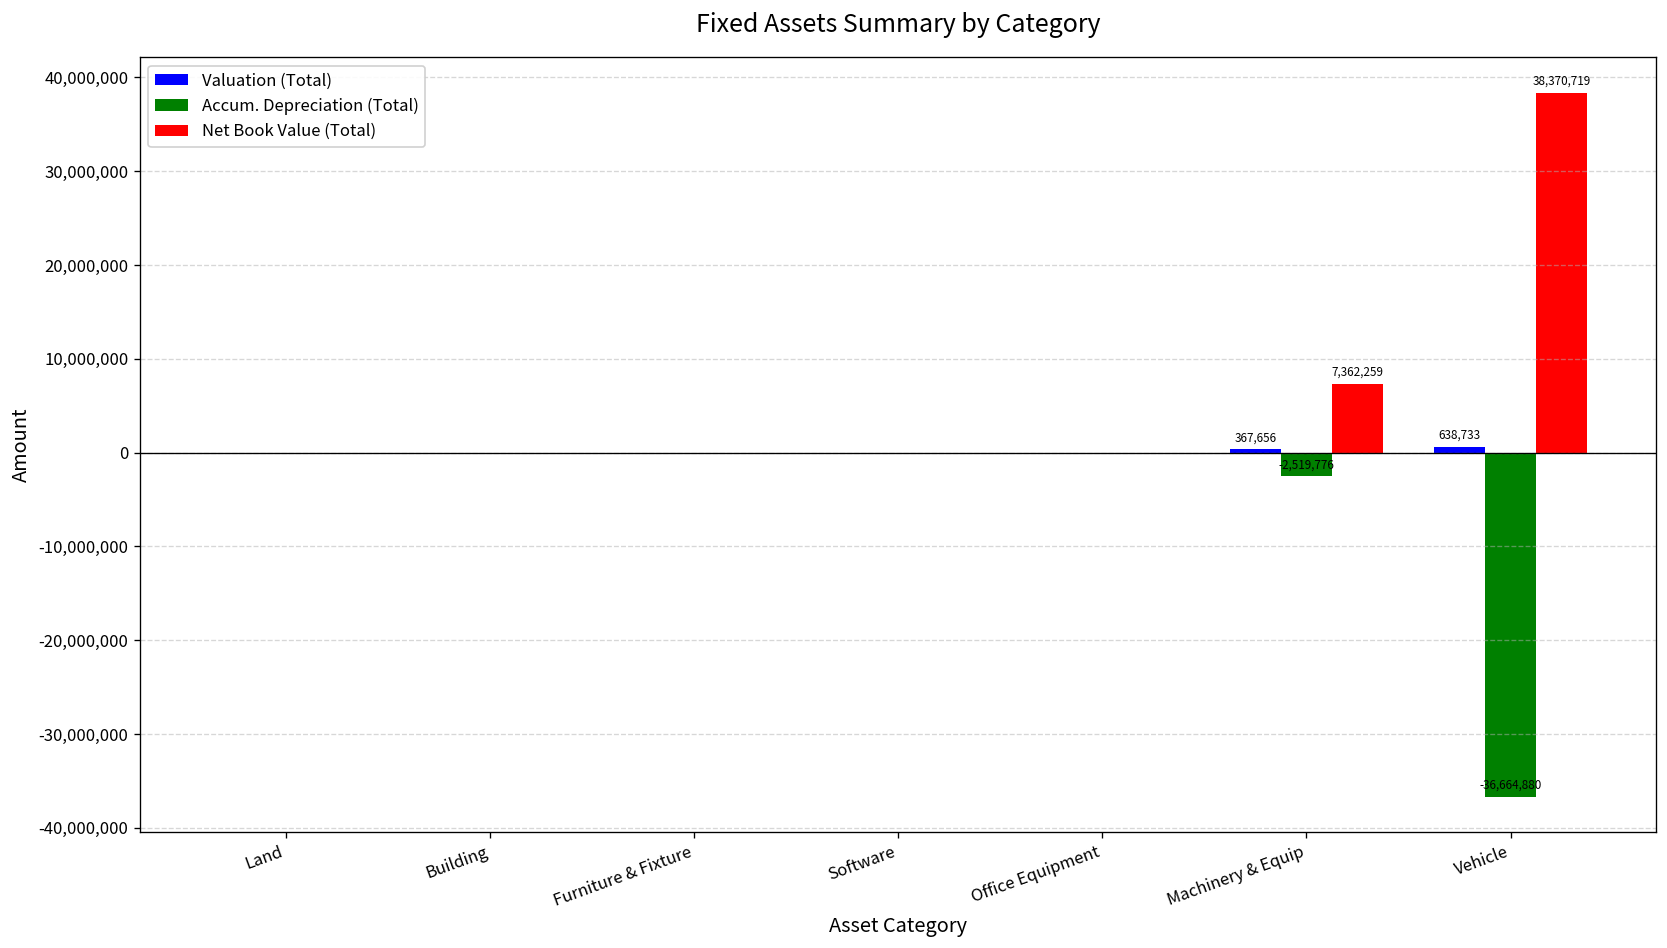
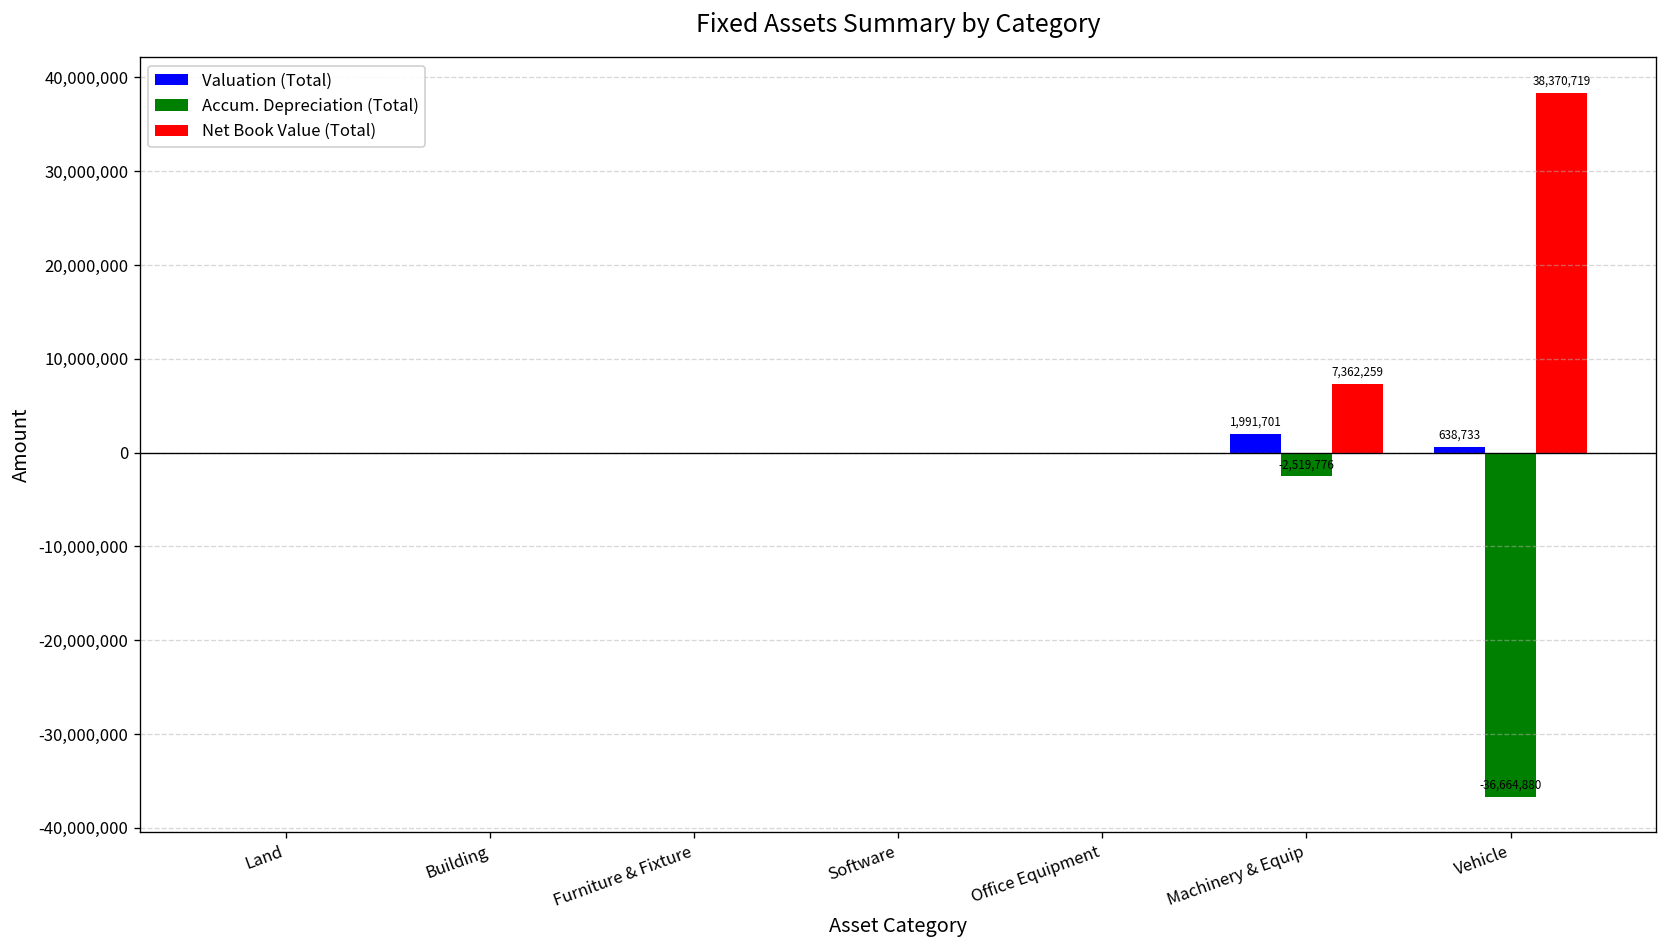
  {
    "Valuation (Total)": {
-     "Machinery & Equip": "367,656",
+     "Machinery & Equip": "1,991,701",
      "Vehicle": "638,733"
    },
    "Accum. Depreciation (Total)": {
      "Machinery & Equip": "-2,519,776",
      "Vehicle": "-36,664,880"
    },
    "Net Book Value (Total)": {
      "Machinery & Equip": "7,362,259",
      "Vehicle": "38,370,719"
    }
  }
